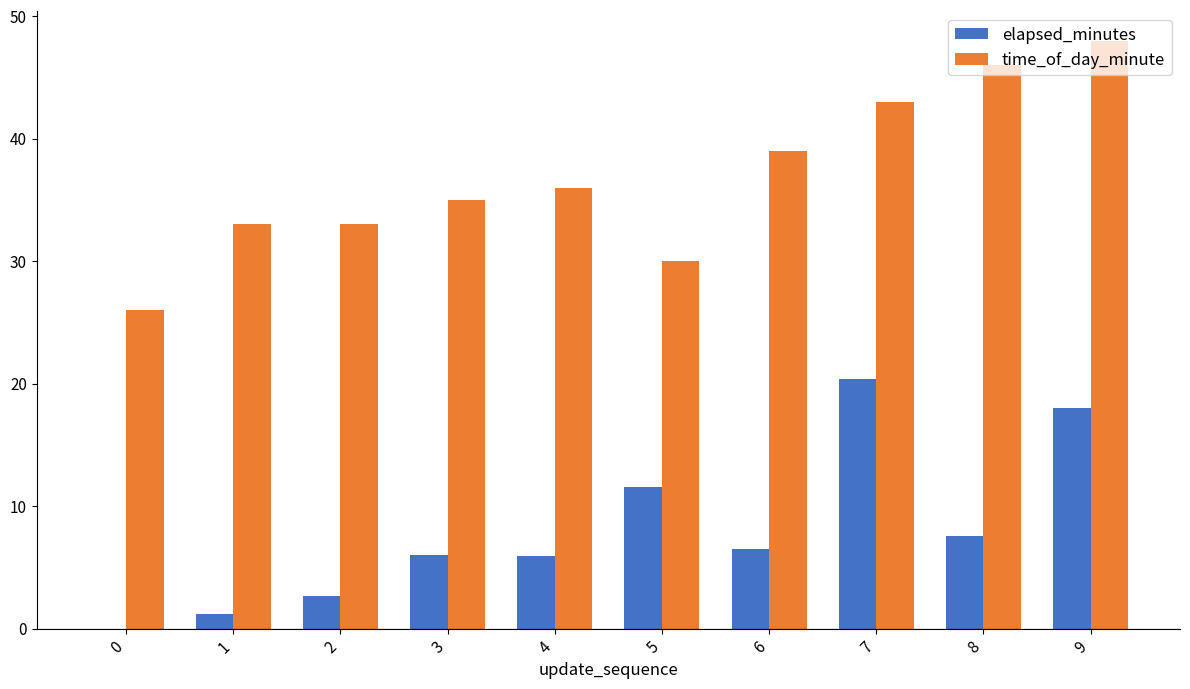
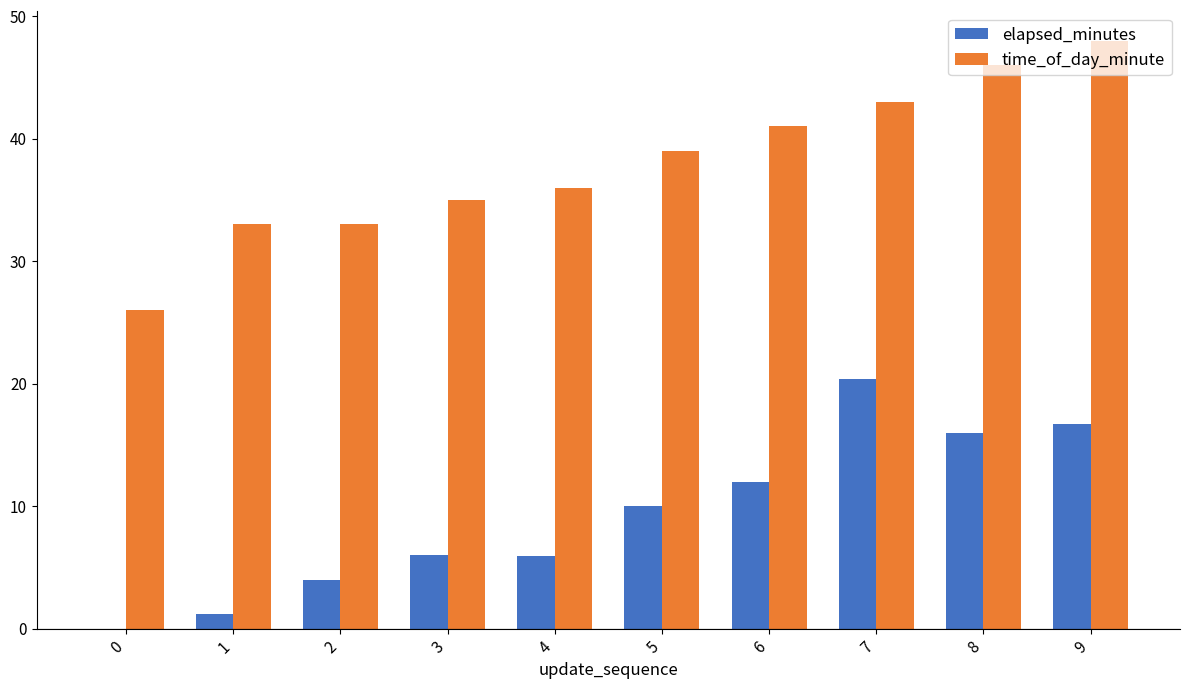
  {
    "elapsed_minutes": {
      "0": 0.0,
      "1": 1.2,
-     "2": 2.7,
+     "2": 4.0,
      "3": 6.0,
      "4": 5.9,
-     "5": 11.6,
-     "6": 6.5,
+     "5": 10.0,
+     "6": 12.0,
      "7": 20.4,
-     "8": 7.6,
-     "9": 18.0
+     "8": 16.0,
+     "9": 16.7
    },
    "time_of_day_minute": {
      "0": 26,
      "1": 33,
      "2": 33,
      "3": 35,
      "4": 36,
-     "5": 30,
-     "6": 39,
+     "5": 39,
+     "6": 41,
      "7": 43
    }
  }
